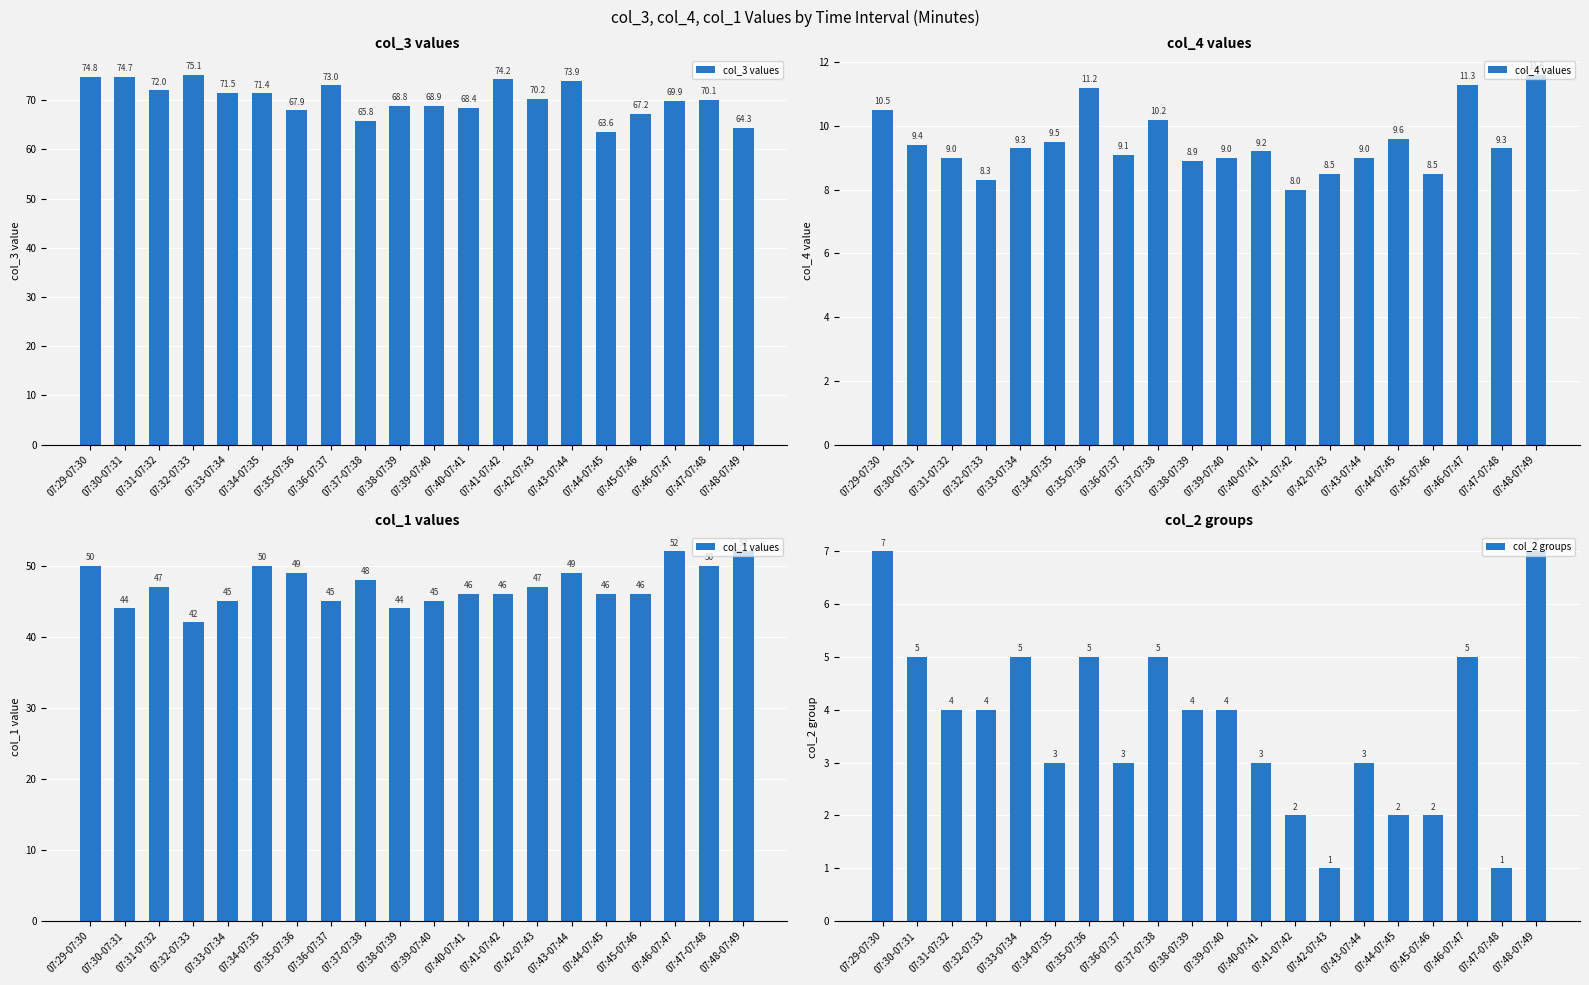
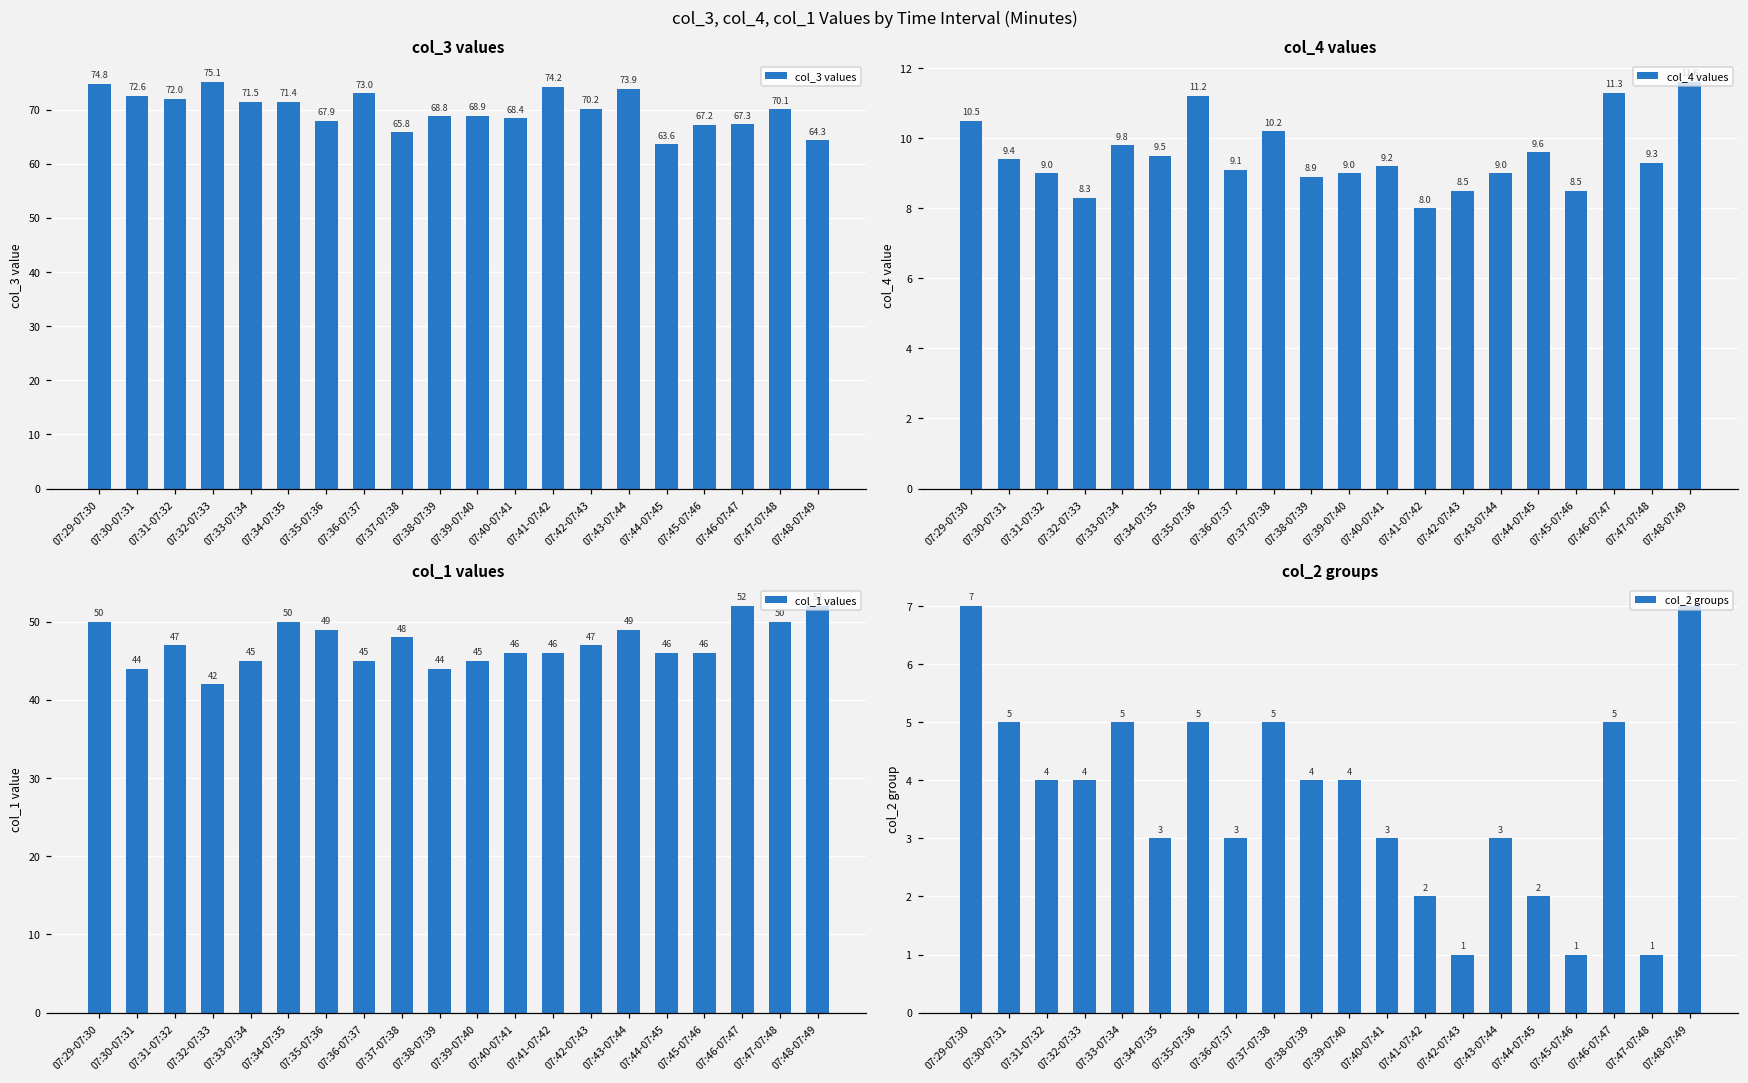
  {
    "col_3 values": {
      "07:29-07:30": 74.8,
-     "07:30-07:31": 74.7,
+     "07:30-07:31": 72.6,
      "07:31-07:32": 72.0,
      "07:32-07:33": 75.1,
      "07:33-07:34": 71.5,
      "07:34-07:35": 71.4,
      "07:35-07:36": 67.9,
      "07:36-07:37": 73.0,
      "07:37-07:38": 65.8,
      "07:38-07:39": 68.8,
      "07:39-07:40": 68.9,
      "07:40-07:41": 68.4,
      "07:41-07:42": 74.2,
      "07:42-07:43": 70.2,
      "07:43-07:44": 73.9,
      "07:44-07:45": 63.6,
      "07:45-07:46": 67.2,
-     "07:46-07:47": 69.9,
+     "07:46-07:47": 67.3,
      "07:47-07:48": 70.1,
      "07:48-07:49": 64.3
    },
    "col_4 values": {
      "07:29-07:30": 10.5,
      "07:30-07:31": 9.4,
      "07:31-07:32": 9.0,
      "07:32-07:33": 8.3,
-     "07:33-07:34": 9.3,
+     "07:33-07:34": 9.8,
      "07:34-07:35": 9.5,
      "07:35-07:36": 11.2,
      "07:36-07:37": 9.1,
      "07:37-07:38": 10.2,
      "07:38-07:39": 8.9,
      "07:39-07:40": 9.0,
      "07:40-07:41": 9.2,
      "07:41-07:42": 8.0,
      "07:42-07:43": 8.5,
      "07:43-07:44": 9.0,
      "07:44-07:45": 9.6,
      "07:45-07:46": 8.5,
      "07:46-07:47": 11.3,
      "07:47-07:48": 9.3
    },
    "col_1 values": {
      "07:29-07:30": 50,
      "07:30-07:31": 44,
      "07:31-07:32": 47,
      "07:32-07:33": 42,
      "07:33-07:34": 45,
      "07:34-07:35": 50,
      "07:35-07:36": 49,
      "07:36-07:37": 45,
      "07:37-07:38": 48,
      "07:38-07:39": 44,
      "07:39-07:40": 45,
      "07:40-07:41": 46,
      "07:41-07:42": 46,
      "07:42-07:43": 47,
      "07:43-07:44": 49,
      "07:44-07:45": 46,
      "07:45-07:46": 46,
      "07:46-07:47": 52
    },
    "col_2 groups": {
      "07:29-07:30": 7,
      "07:30-07:31": 5,
      "07:31-07:32": 4,
      "07:32-07:33": 4,
      "07:33-07:34": 5,
      "07:34-07:35": 3,
      "07:35-07:36": 5,
      "07:36-07:37": 3,
      "07:37-07:38": 5,
      "07:38-07:39": 4,
      "07:39-07:40": 4,
      "07:40-07:41": 3,
      "07:41-07:42": 2,
      "07:42-07:43": 1,
      "07:43-07:44": 3,
      "07:44-07:45": 2,
-     "07:45-07:46": 2,
+     "07:45-07:46": 1,
      "07:46-07:47": 5,
      "07:47-07:48": 1
    }
  }
